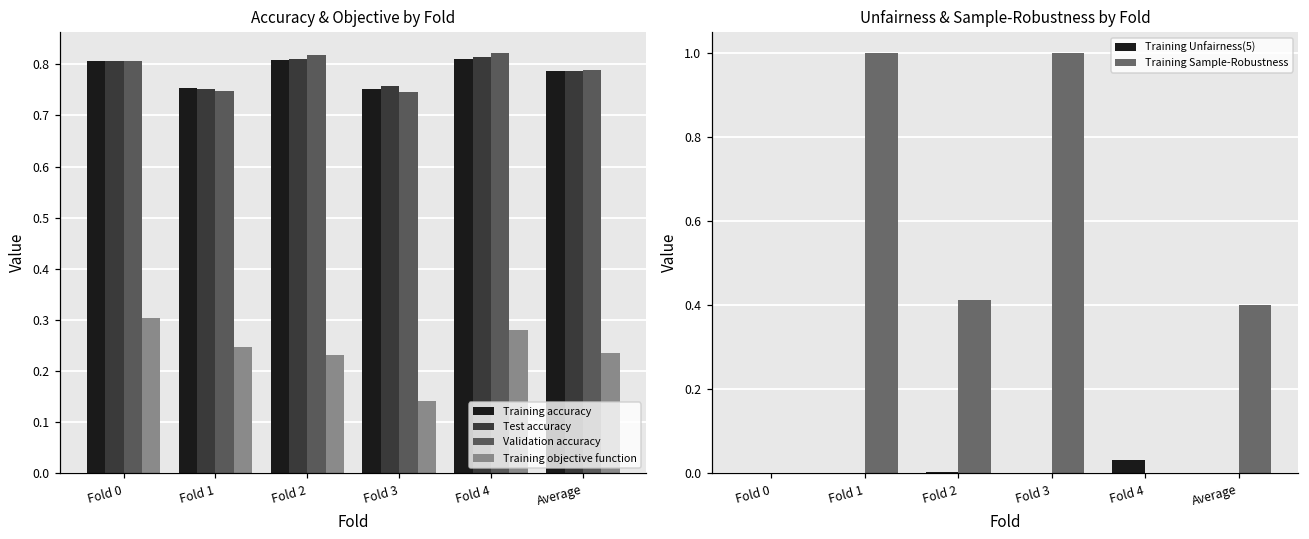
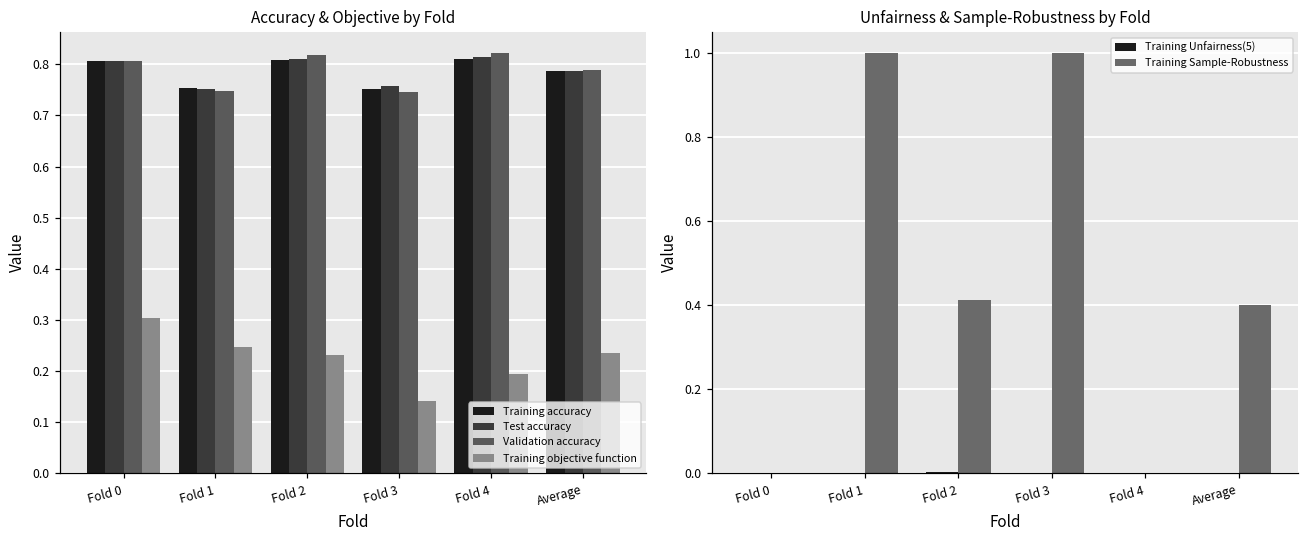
  {
    "Accuracy & Objective by Fold": {
      "Training objective function": {
        "Fold 0": 0.30,
        "Fold 1": 0.25,
        "Fold 2": 0.23,
        "Fold 3": 0.14,
-       "Fold 4": 0.28,
+       "Fold 4": 0.19,
        "Average": 0.23
      }
    },
    "Unfairness & Sample-Robustness by Fold": {
      "Training Unfairness(5)": {
        "Fold 1": 0.00,
        "Fold 3": 0.00,
-       "Fold 4": 0.03
+       "Fold 4": 0.00
      },
      "Training Sample-Robustness": {
        "Fold 1": 1.00,
        "Fold 2": 0.41,
        "Fold 3": 1.00,
        "Average": 0.40
      }
    }
  }
